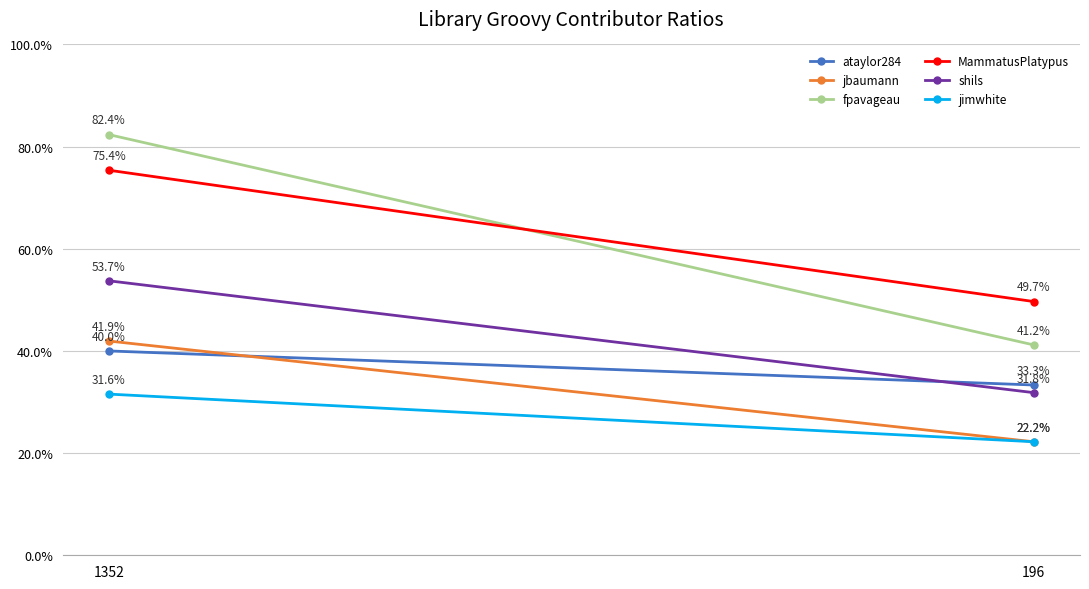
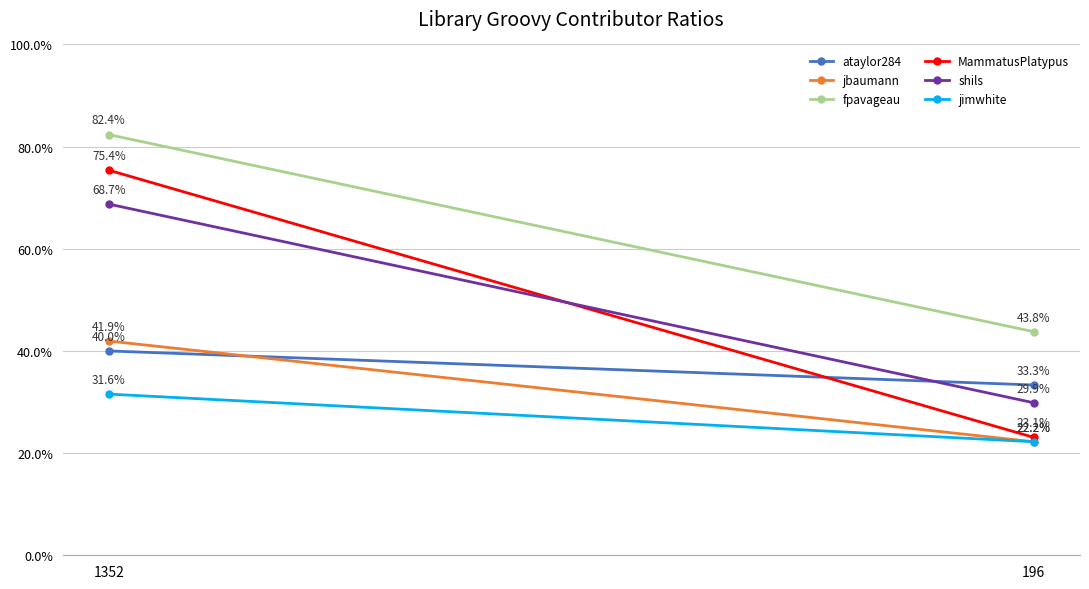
  {
    "ataylor284": {
      "196": "33.3%"
    },
    "fpavageau": {
      "1352": "82.4%",
-     "196": "41.2%"
+     "196": "43.8%"
    },
    "MammatusPlatypus": {
      "1352": "75.4%",
-     "196": "49.7%"
+     "196": "23.1%"
    },
    "shils": {
-     "1352": "53.7%",
-     "196": "31.8%"
+     "1352": "68.7%",
+     "196": "29.9%"
    },
    "jimwhite": {
      "1352": "31.6%"
    }
  }
